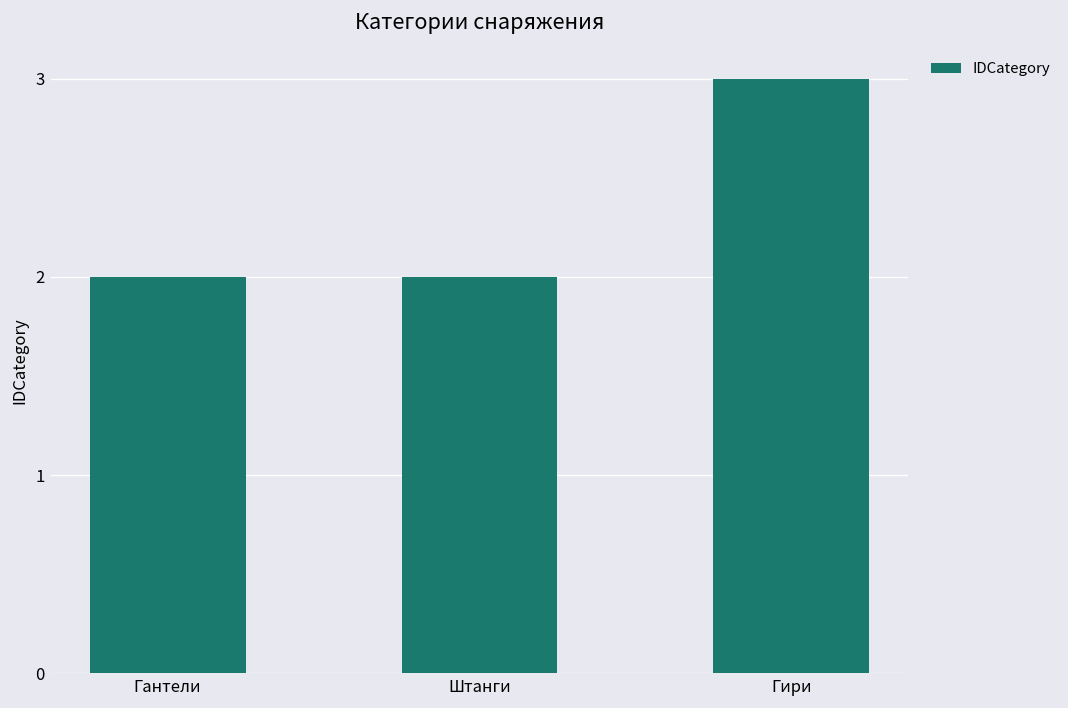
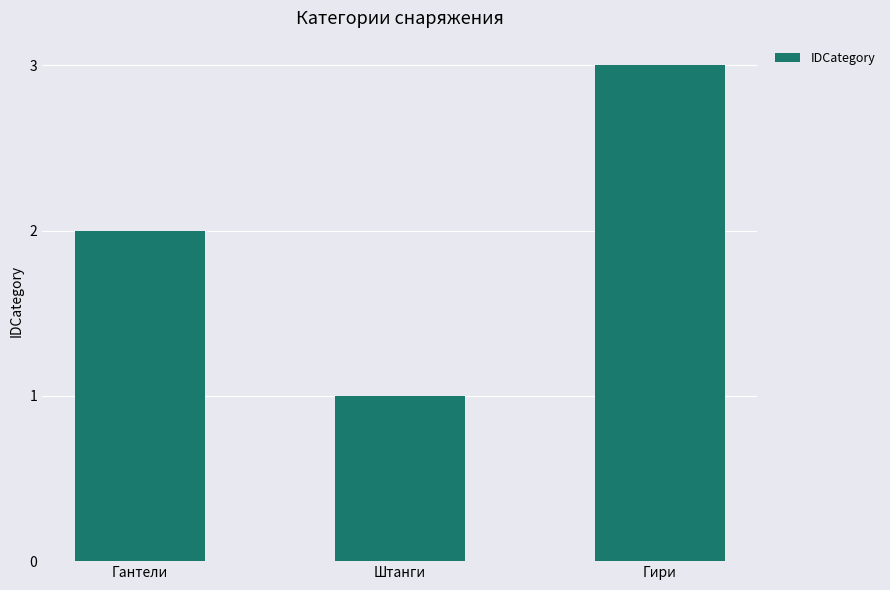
  {
    "Гантели": 2,
-   "Штанги": 2,
+   "Штанги": 1,
    "Гири": 3
  }
